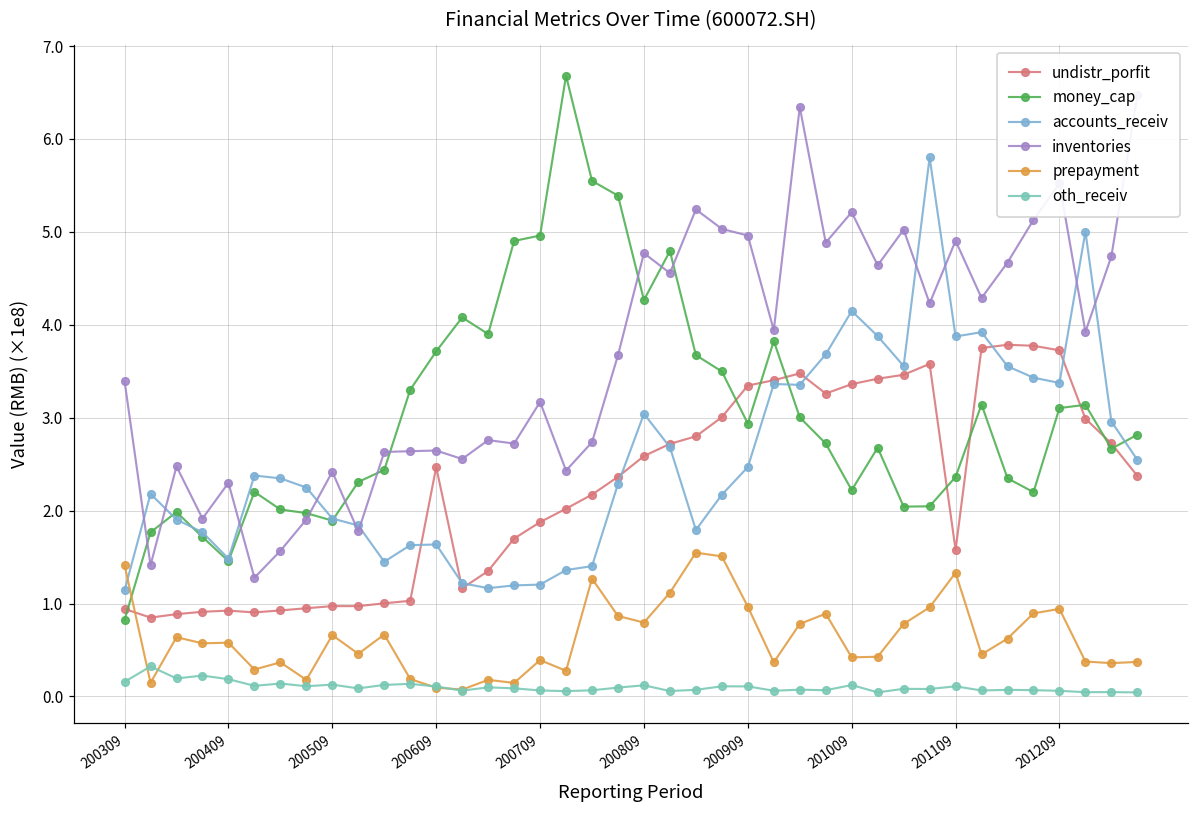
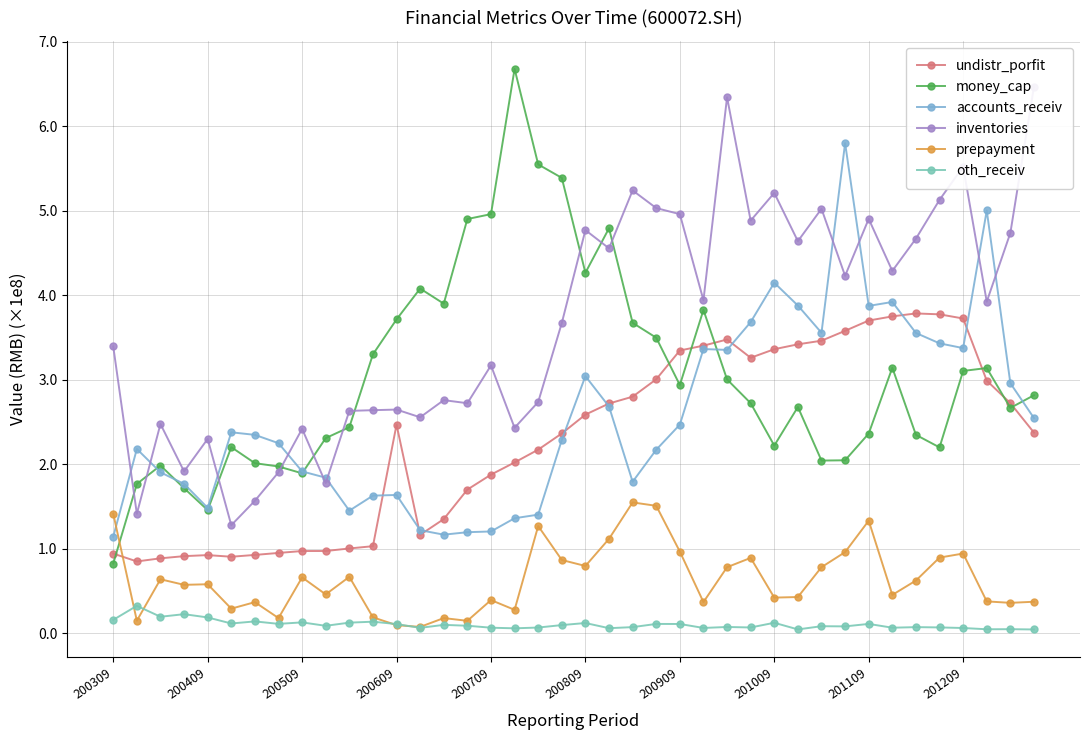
  {
    "undistr_porfit": {
      "200309": 0.9,
      "200409": 0.9,
      "200509": 1.0,
      "200609": 2.5,
      "200709": 1.9,
      "200809": 2.6,
      "200909": 3.3,
      "201009": 3.4,
-     "201109": 1.6,
+     "201109": 3.7,
      "201209": 3.7
    },
    "money_cap": {
      "200309": 0.8,
      "200609": 3.7,
      "200709": 5.0,
      "200809": 4.3,
      "200909": 2.9,
      "201009": 2.2,
      "201109": 2.4,
      "201209": 3.1
    },
    "prepayment": {
      "200309": 1.4,
      "200409": 0.6,
      "200509": 0.7,
      "200709": 0.4,
      "200809": 0.8,
      "200909": 1.0,
      "201009": 0.4,
      "201109": 1.3,
      "201209": 0.9
    }
  }
